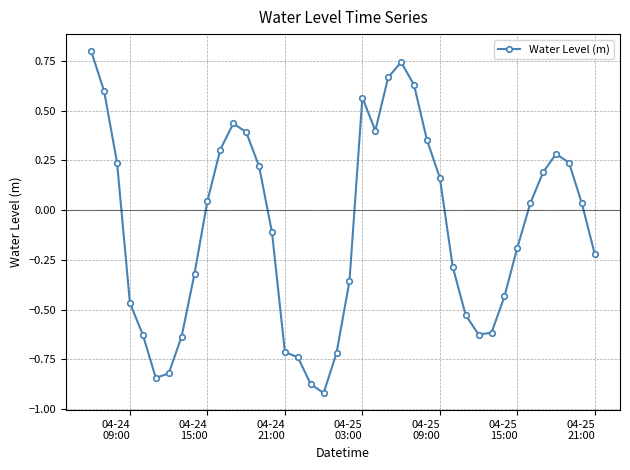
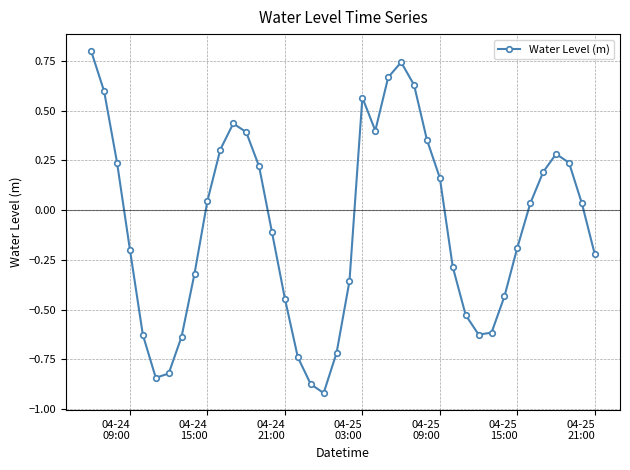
  {
-   "04-24 09:00": -0.47,
+   "04-24 09:00": -0.20,
    "04-24 15:00": 0.05,
-   "04-24 21:00": -0.71,
+   "04-24 21:00": -0.44,
    "04-25 03:00": 0.57,
    "04-25 09:00": 0.16,
    "04-25 15:00": -0.19,
    "04-25 21:00": -0.22
  }
